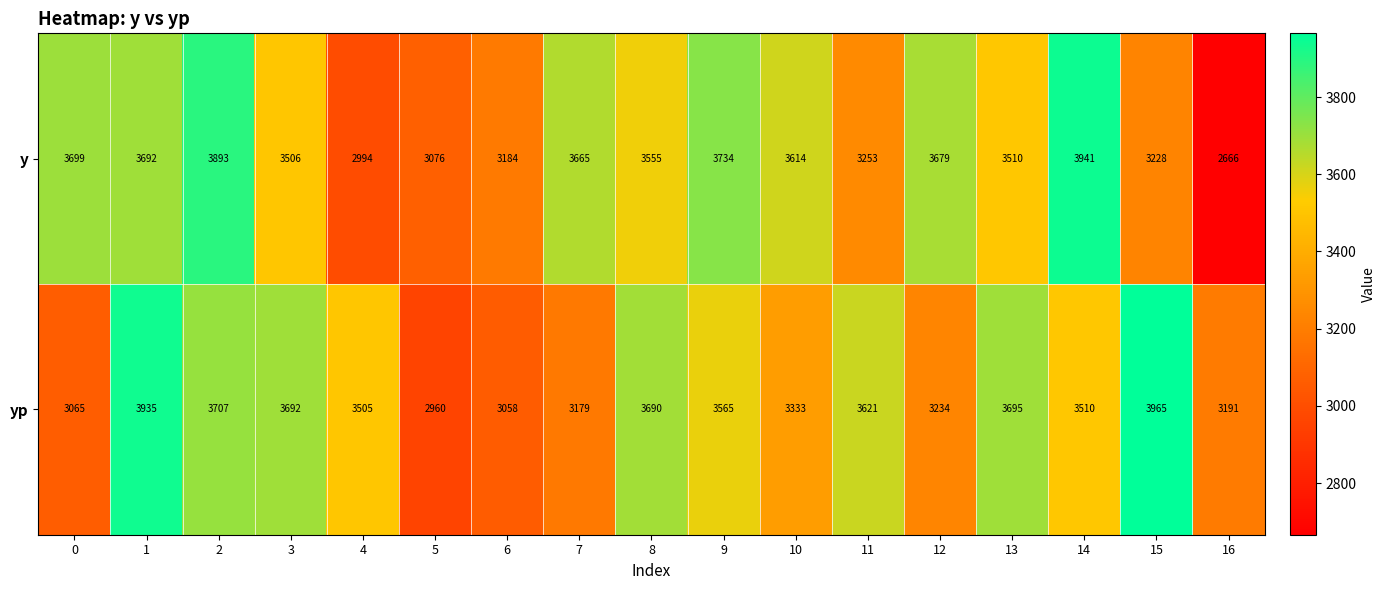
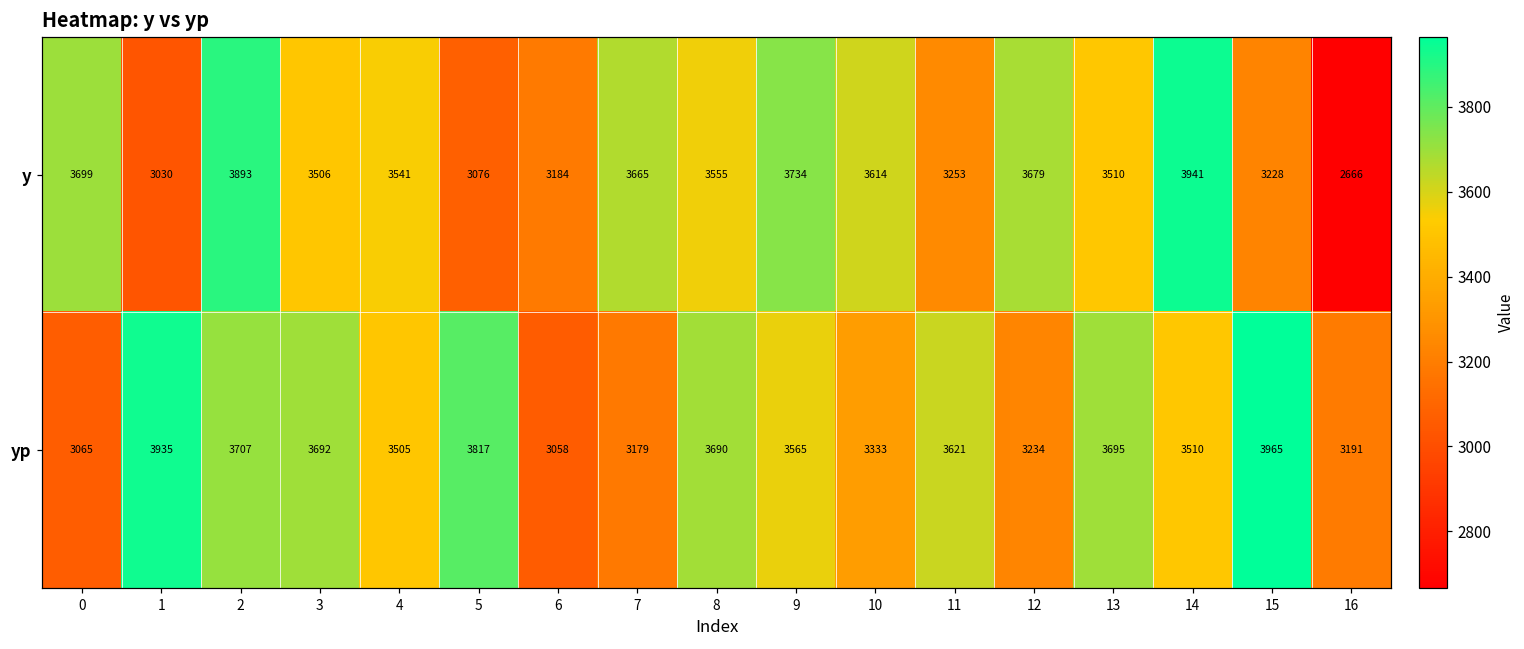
  {
    "y": {
      "0": 3699,
-     "1": 3692,
+     "1": 3030,
      "2": 3893,
      "3": 3506,
-     "4": 2994,
+     "4": 3541,
      "5": 3076,
      "6": 3184,
      "7": 3665,
      "8": 3555,
      "9": 3734,
      "10": 3614,
      "11": 3253,
      "12": 3679,
      "13": 3510,
      "14": 3941,
      "15": 3228,
      "16": 2666
    },
    "yp": {
      "0": 3065,
      "1": 3935,
      "2": 3707,
      "3": 3692,
      "4": 3505,
-     "5": 2960,
+     "5": 3817,
      "6": 3058,
      "7": 3179,
      "8": 3690,
      "9": 3565,
      "10": 3333,
      "11": 3621,
      "12": 3234,
      "13": 3695,
      "14": 3510,
      "15": 3965,
      "16": 3191
    }
  }
